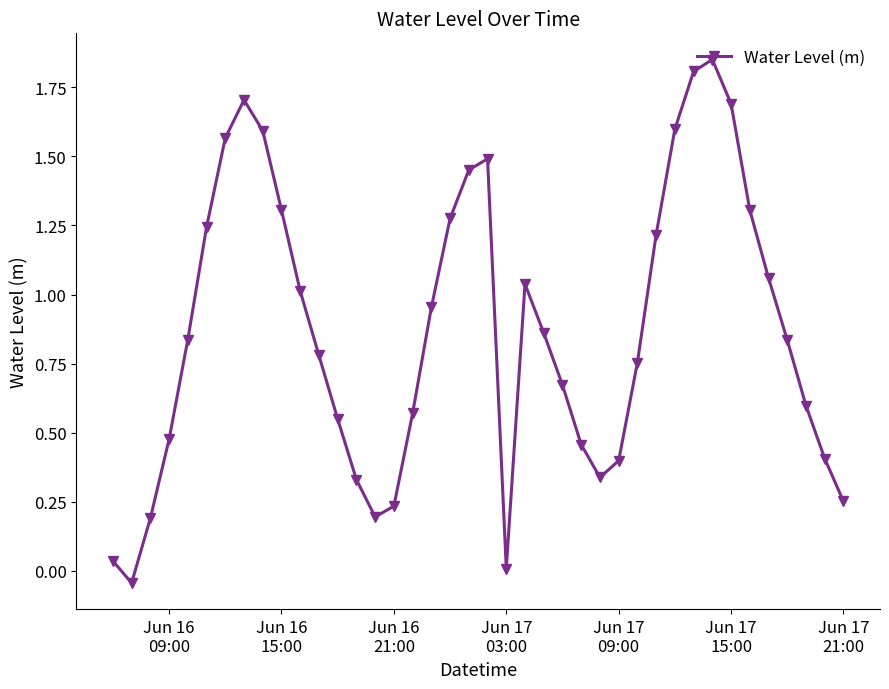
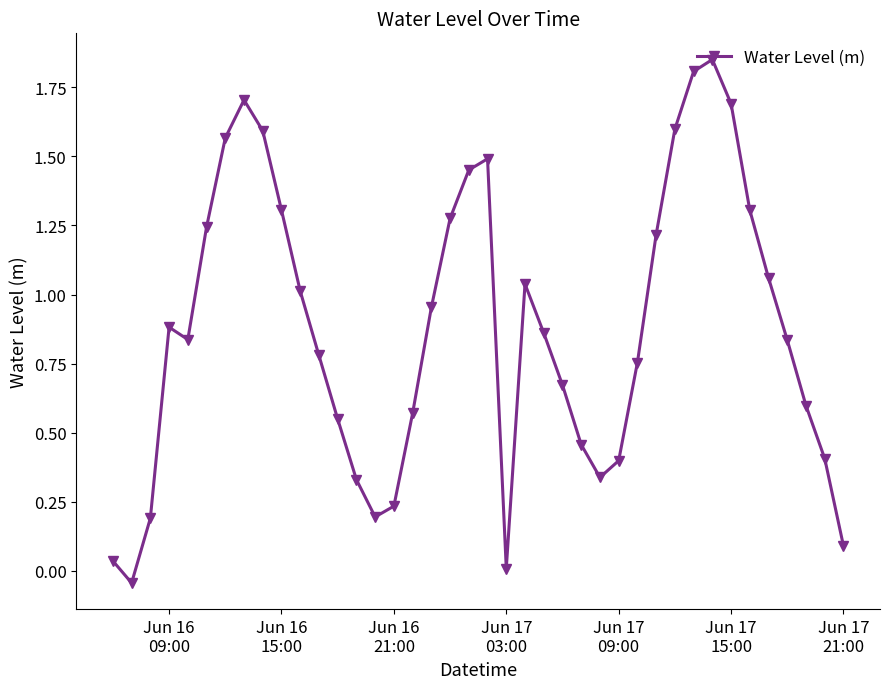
  {
-   "Jun 16 09:00": 0.48,
+   "Jun 16 09:00": 0.88,
    "Jun 16 15:00": 1.31,
    "Jun 16 21:00": 0.23,
    "Jun 17 03:00": 0.01,
    "Jun 17 09:00": 0.40,
    "Jun 17 15:00": 1.69,
-   "Jun 17 21:00": 0.25
+   "Jun 17 21:00": 0.09
  }
